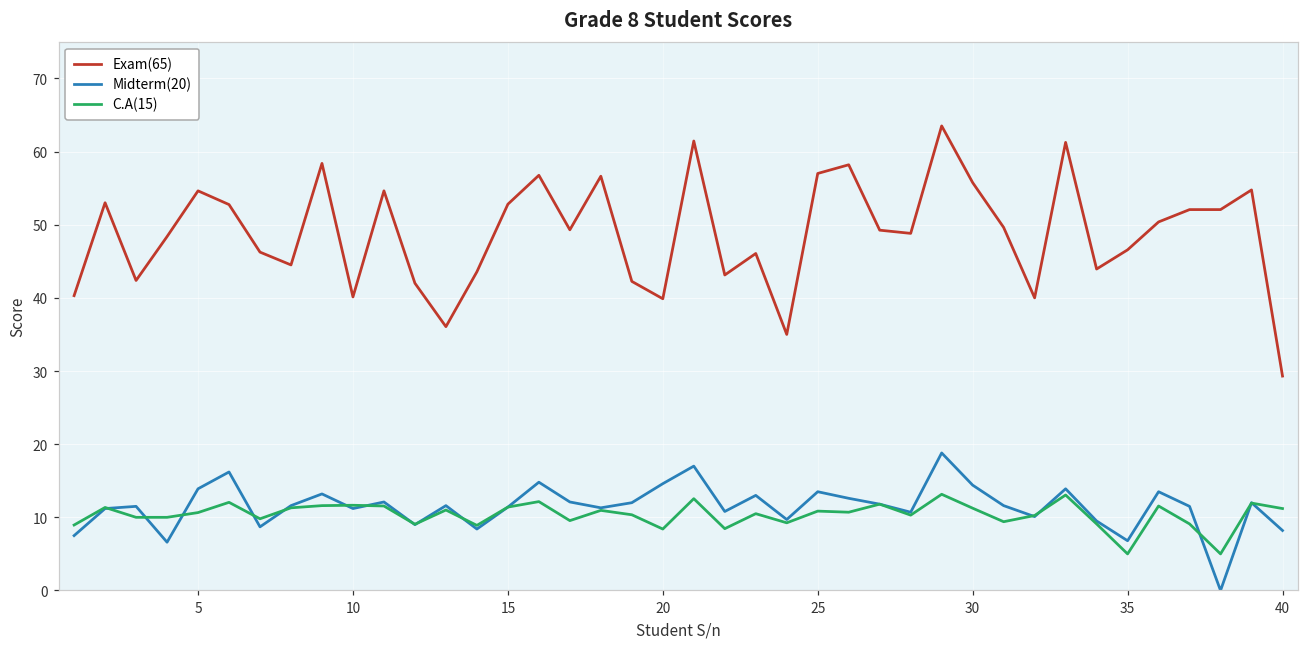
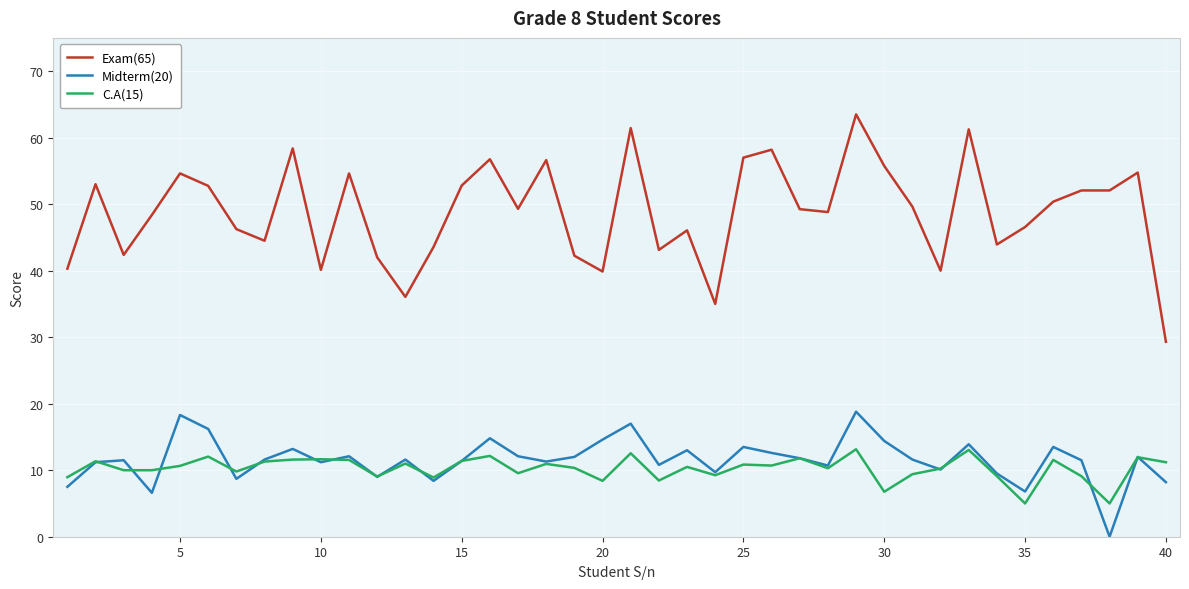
  {
    "Exam(65)": {
      "5": 55,
      "10": 40,
      "15": 53,
      "20": 40,
      "25": 57,
      "30": 56,
      "35": 47,
      "40": 29
    },
    "Midterm(20)": {
-     "5": 14,
+     "5": 18,
      "10": 11,
      "20": 15,
      "25": 14,
      "30": 14,
      "35": 7,
      "40": 8
    },
    "C.A(15)": {
      "5": 11,
      "10": 12,
      "20": 8,
      "25": 11,
-     "30": 11,
+     "30": 7,
      "35": 5,
      "40": 11
    }
  }
